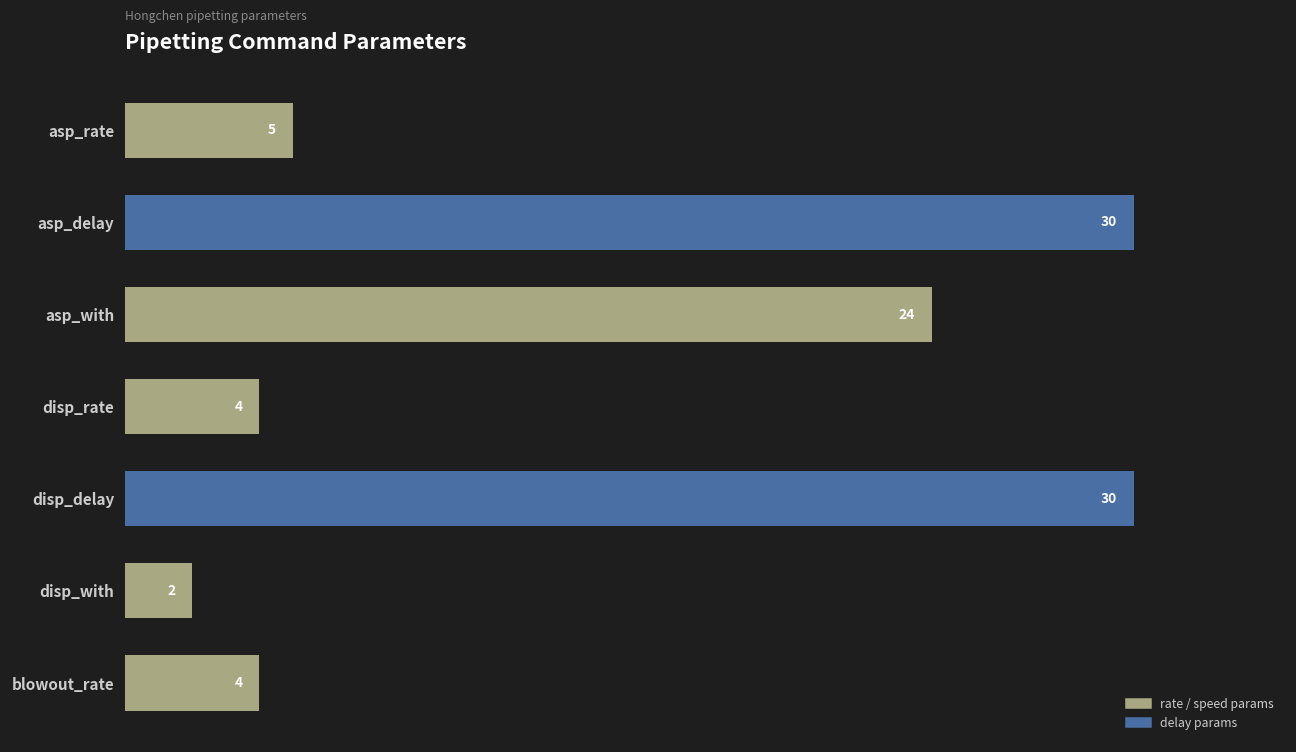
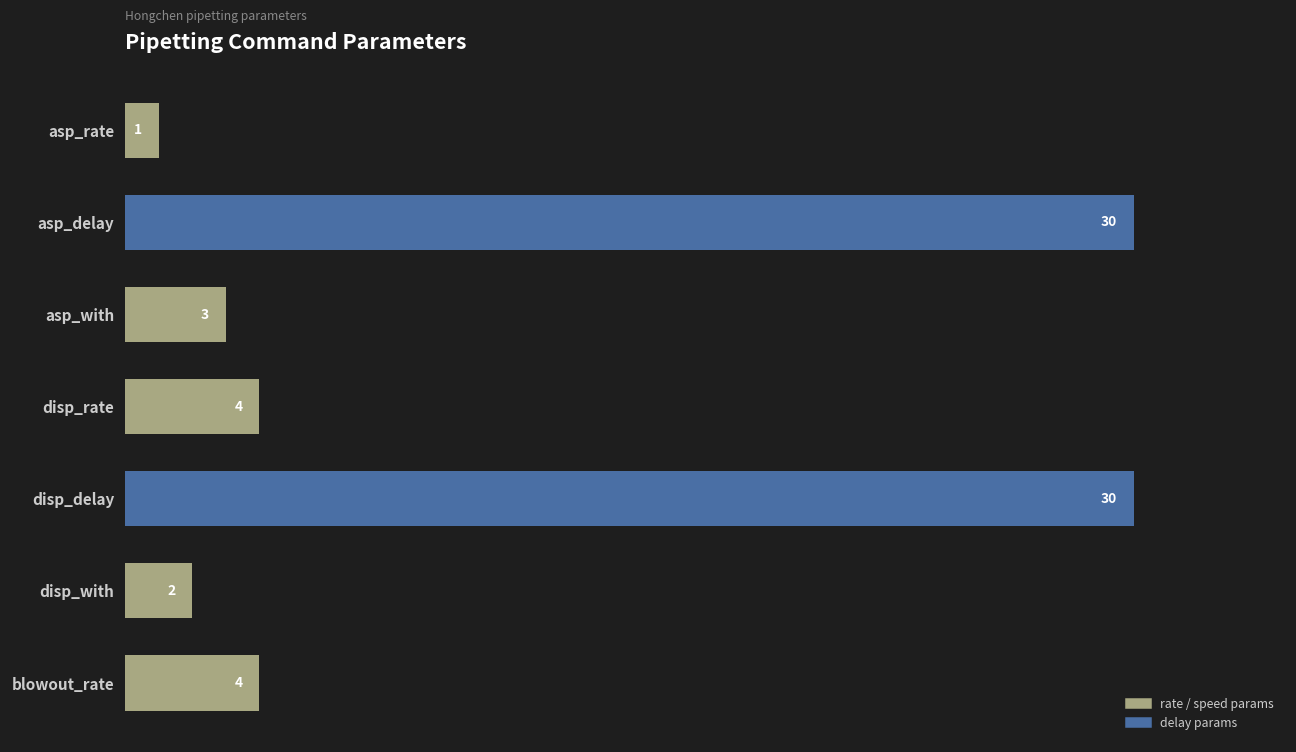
  {
-   "asp_rate": 5,
+   "asp_rate": 1,
    "asp_delay": 30,
-   "asp_with": 24,
+   "asp_with": 3,
    "disp_rate": 4,
    "disp_delay": 30,
    "disp_with": 2,
    "blowout_rate": 4
  }
